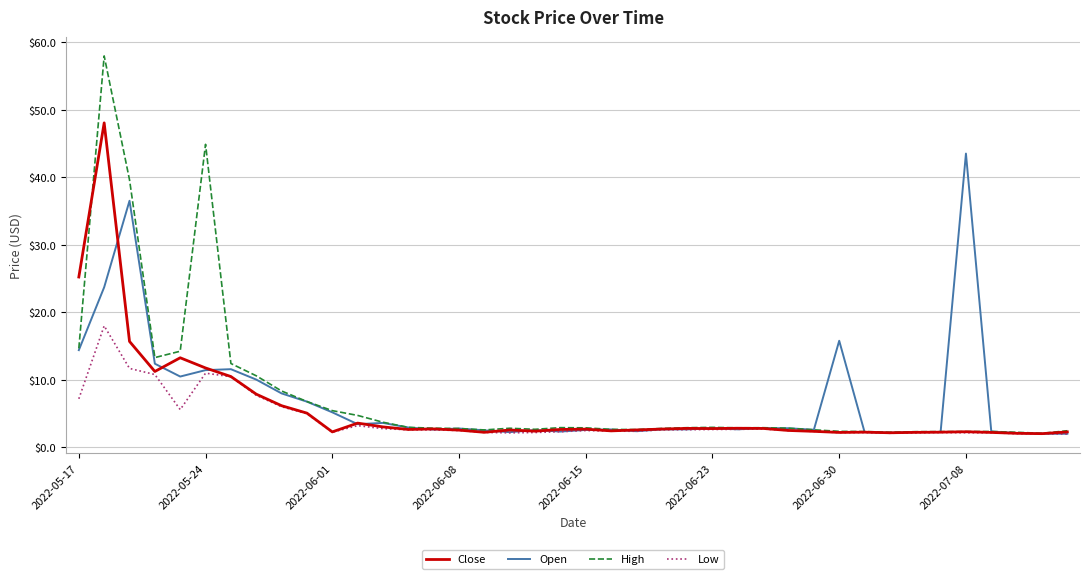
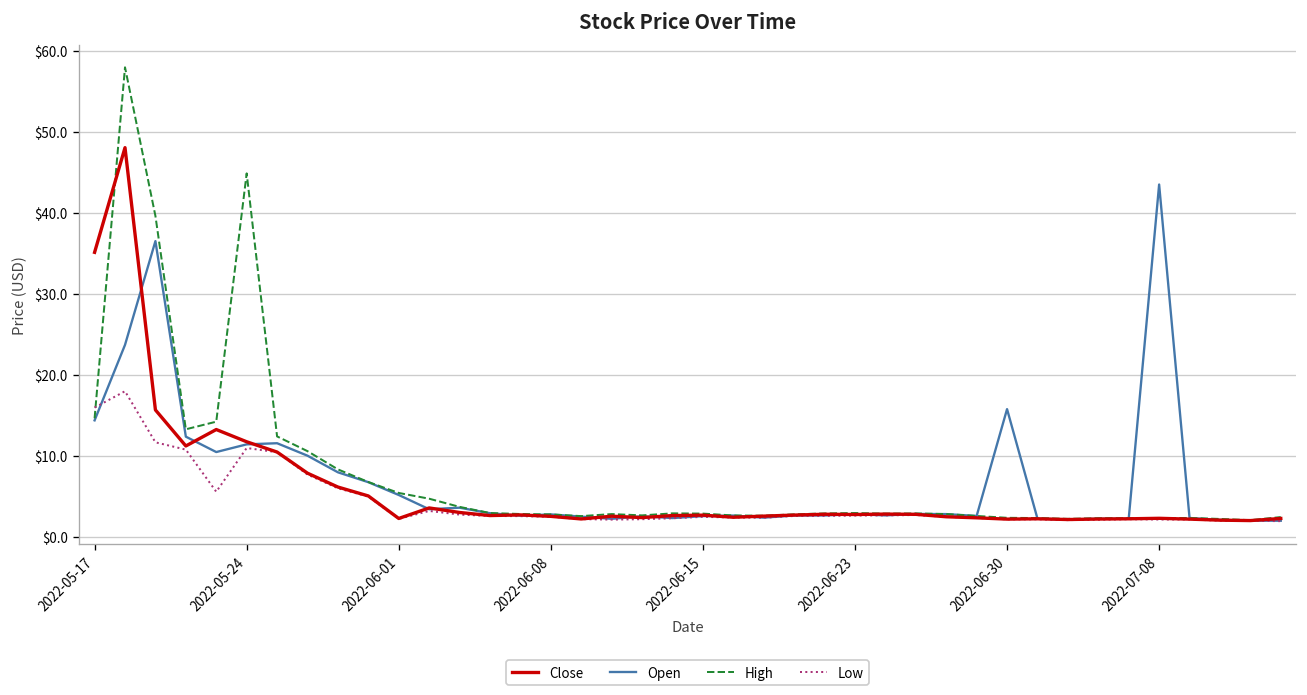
  {
    "Close": {
-     "2022-05-17": "$25"
+     "2022-05-17": "$35"
    },
    "Open": {
      "2022-06-30": "$16",
      "2022-07-08": "$44"
    },
    "High": {
      "2022-05-24": "$45"
    },
    "Low": {
-     "2022-05-17": "$7",
+     "2022-05-17": "$16",
      "2022-05-24": "$11"
    }
  }
